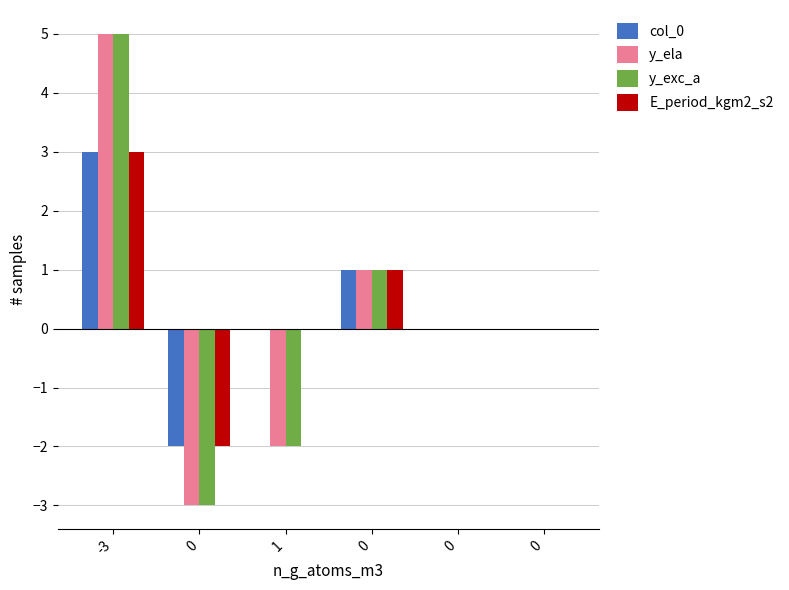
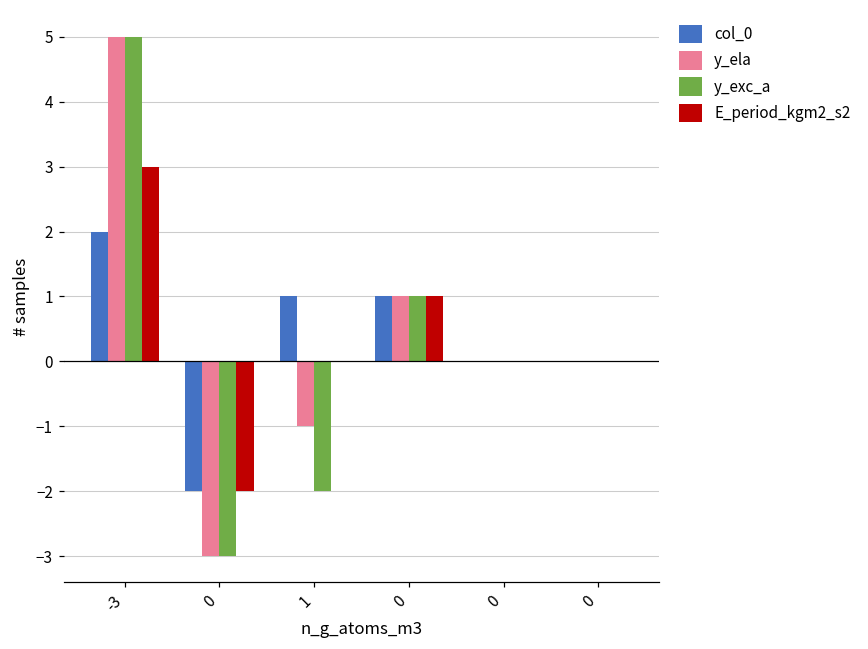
  {
    "col_0": {
-     "-3": 3,
-     "1": 0
+     "-3": 2,
+     "1": 1
    },
    "y_ela": {
      "-3": 5,
-     "1": -2
+     "1": -1
    },
    "y_exc_a": {
      "-3": 5,
      "1": -2
    },
    "E_period_kgm2_s2": {
      "-3": 3,
      "1": 0
    }
  }
